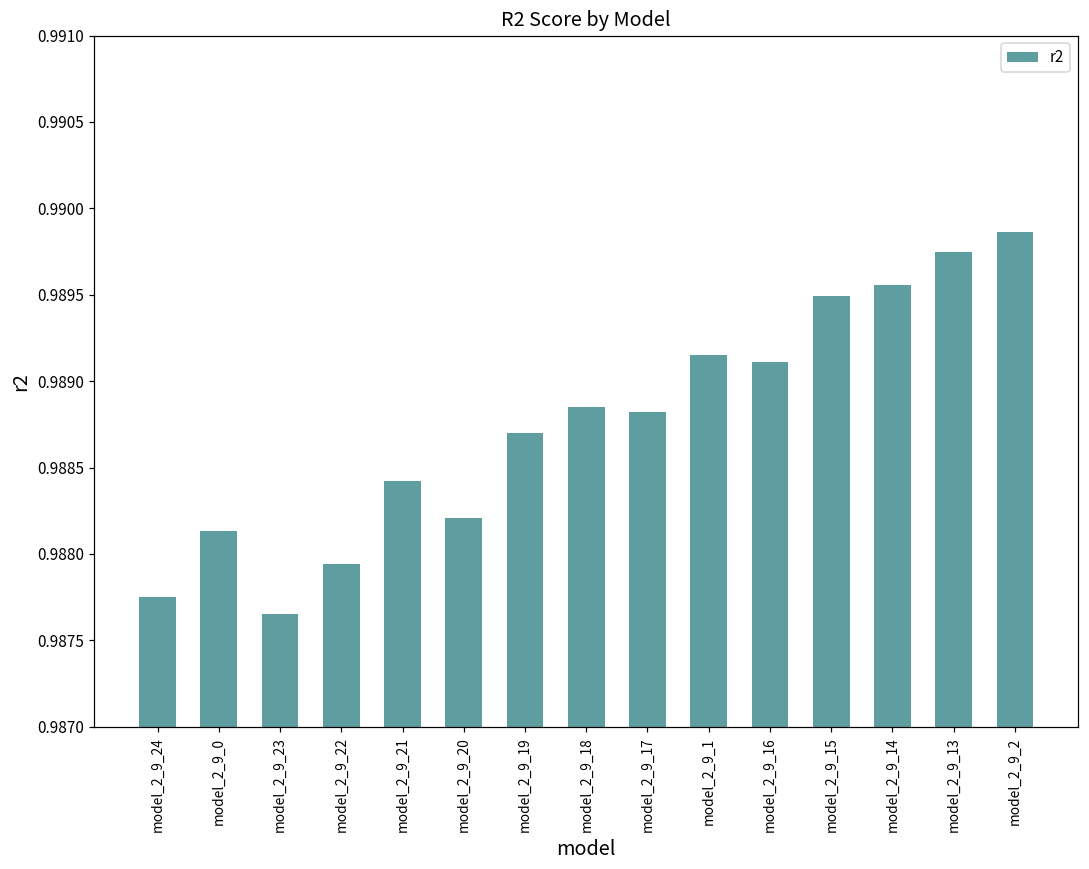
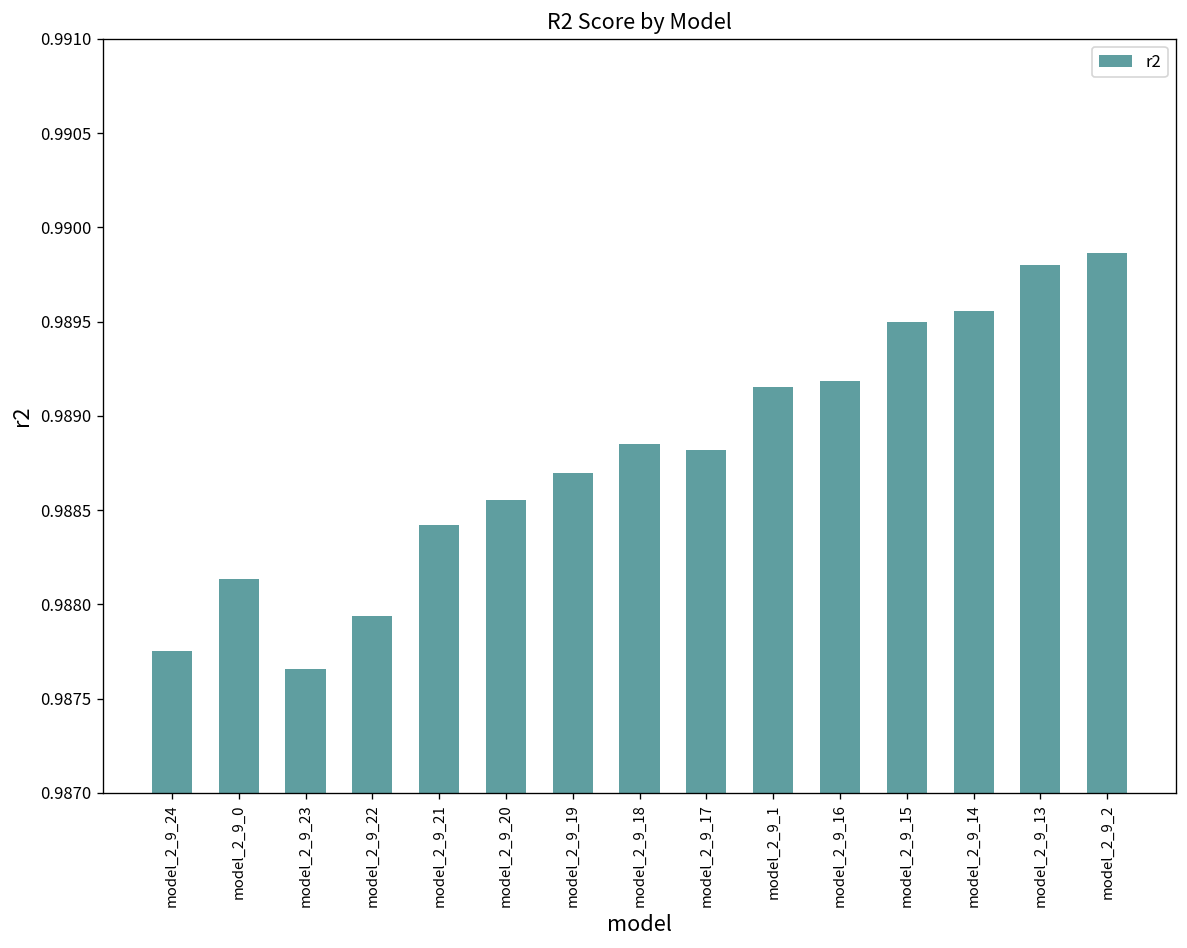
  {
    "model_2_9_24": 0.98775,
    "model_2_9_0": 0.98813,
    "model_2_9_23": 0.98766,
    "model_2_9_22": 0.98794,
    "model_2_9_21": 0.98842,
-   "model_2_9_20": 0.98821,
+   "model_2_9_20": 0.98856,
    "model_2_9_19": 0.98870,
    "model_2_9_18": 0.98885,
    "model_2_9_17": 0.98882,
    "model_2_9_1": 0.98915,
-   "model_2_9_16": 0.98911,
+   "model_2_9_16": 0.98919,
    "model_2_9_15": 0.98950,
    "model_2_9_14": 0.98956,
-   "model_2_9_13": 0.98975,
+   "model_2_9_13": 0.98980,
    "model_2_9_2": 0.98986
  }
